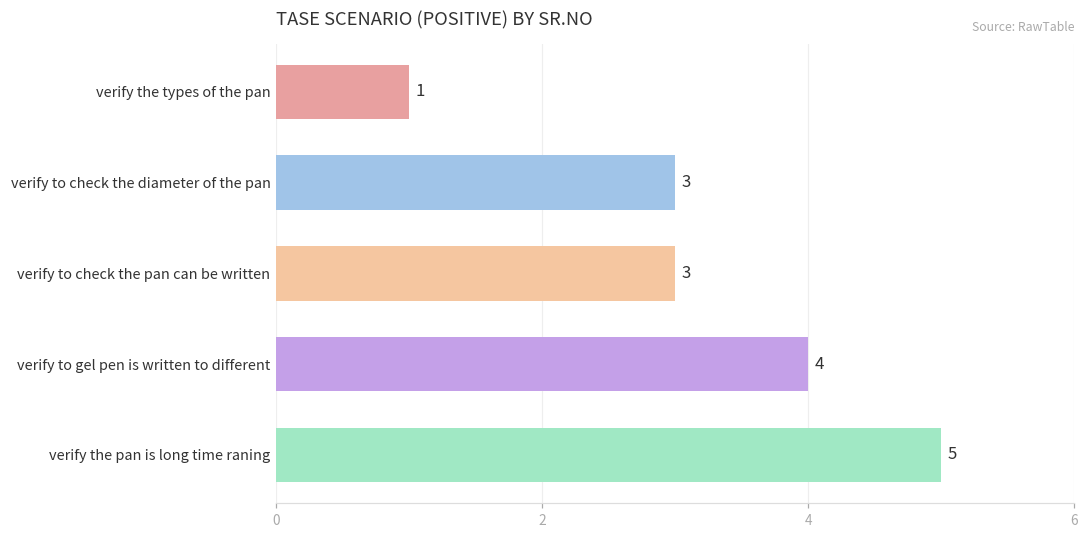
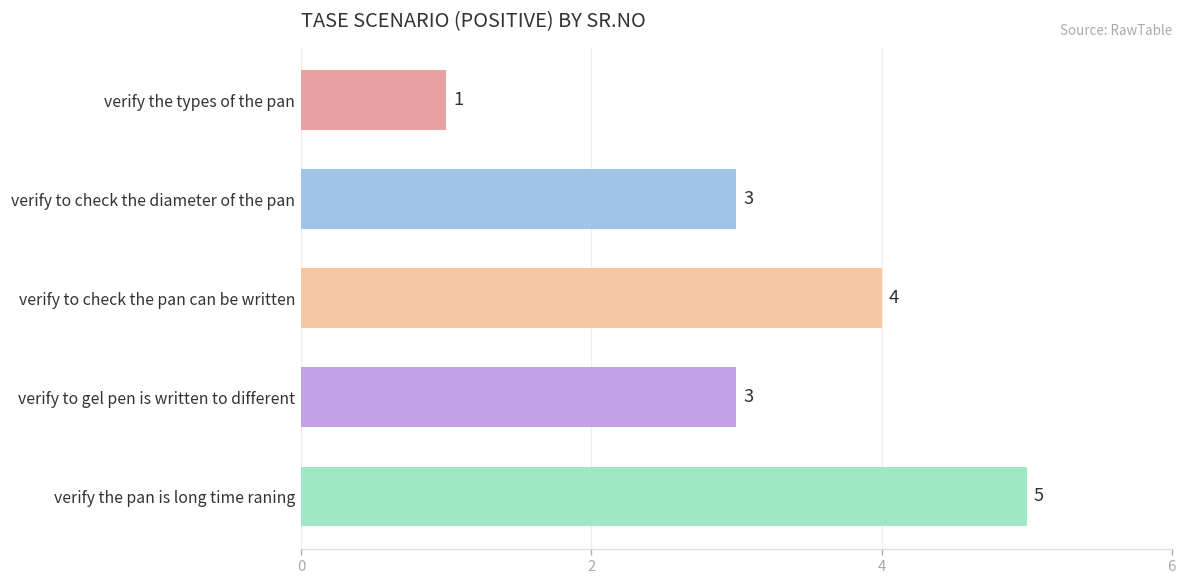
  {
    "verify the types of the pan": 1,
    "verify to check the diameter of the pan": 3,
-   "verify to check the pan can be written": 3,
-   "verify to gel pen is written to different": 4,
+   "verify to check the pan can be written": 4,
+   "verify to gel pen is written to different": 3,
    "verify the pan is long time raning": 5
  }
